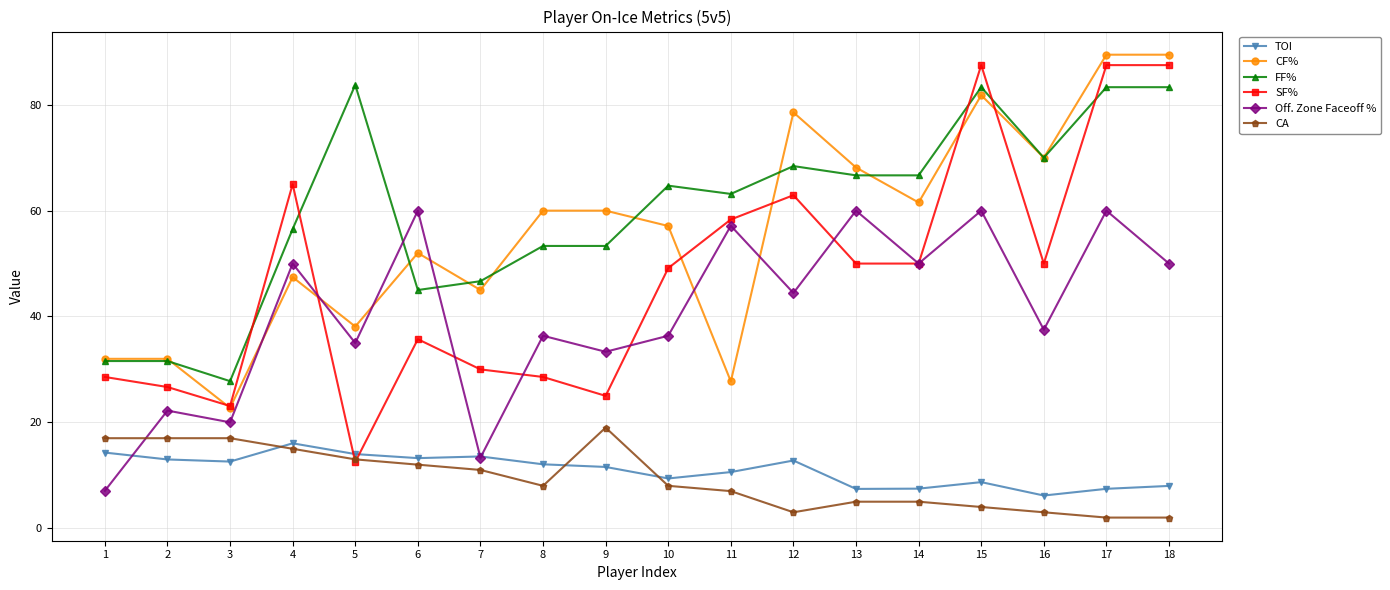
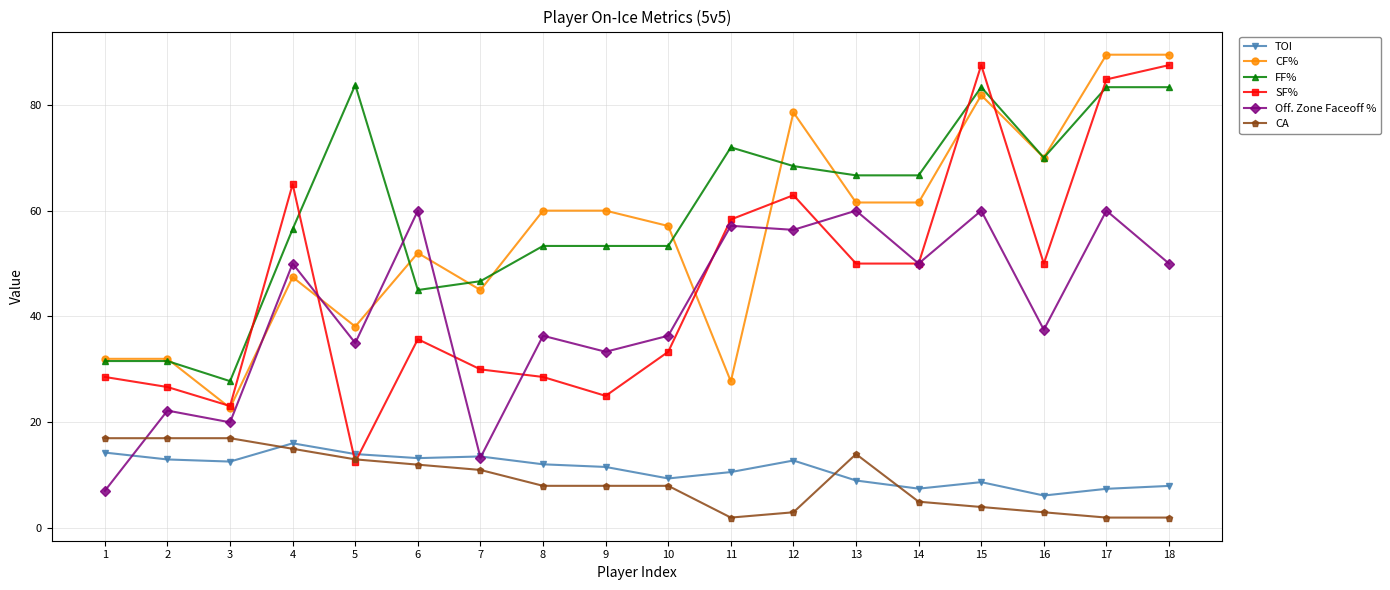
  {
    "TOI": {
      "1": 14,
      "2": 13,
      "3": 13,
      "4": 16,
      "5": 14,
      "6": 13,
      "8": 12,
      "9": 12,
      "10": 9,
      "11": 11,
      "12": 13,
-     "13": 7,
+     "13": 9,
      "14": 7,
      "15": 9,
      "16": 6,
      "17": 7,
      "18": 8
    },
    "CF%": {
      "4": 47,
      "5": 38,
      "6": 52,
      "7": 45,
      "8": 60,
      "9": 60,
      "10": 57,
      "11": 28,
      "12": 79,
-     "13": 68,
+     "13": 62,
      "14": 62,
      "15": 82,
      "17": 89,
      "18": 89
    },
    "FF%": {
      "3": 28,
      "4": 57,
      "5": 84,
      "6": 45,
      "7": 47,
      "8": 53,
      "9": 53,
-     "10": 65,
-     "11": 63,
+     "10": 53,
+     "11": 72,
      "12": 68,
      "13": 67,
      "14": 67,
      "15": 83,
      "17": 83,
      "18": 83
    },
    "SF%": {
      "1": 29,
      "2": 27,
      "4": 65,
      "5": 13,
      "6": 36,
      "7": 30,
      "8": 29,
      "9": 25,
-     "10": 49,
+     "10": 33,
      "11": 58,
      "12": 63,
      "13": 50,
      "15": 88,
      "16": 50,
-     "17": 88,
+     "17": 85,
      "18": 88
    },
    "Off. Zone Faceoff %": {
      "1": 7,
      "2": 22,
      "3": 20,
      "4": 50,
      "5": 35,
      "6": 60,
      "8": 36,
      "9": 33,
      "10": 36,
      "11": 57,
-     "12": 44,
+     "12": 56,
      "13": 60,
      "15": 60,
      "16": 38,
      "17": 60,
      "18": 50
    },
    "CA": {
      "1": 17,
      "2": 17,
      "3": 17,
      "4": 15,
      "5": 13,
      "6": 12,
      "7": 11,
      "8": 8,
-     "9": 19,
+     "9": 8,
      "10": 8,
-     "11": 7,
+     "11": 2,
      "12": 3,
-     "13": 5,
+     "13": 14,
      "14": 5,
      "15": 4,
      "16": 3,
      "17": 2,
      "18": 2
    }
  }
